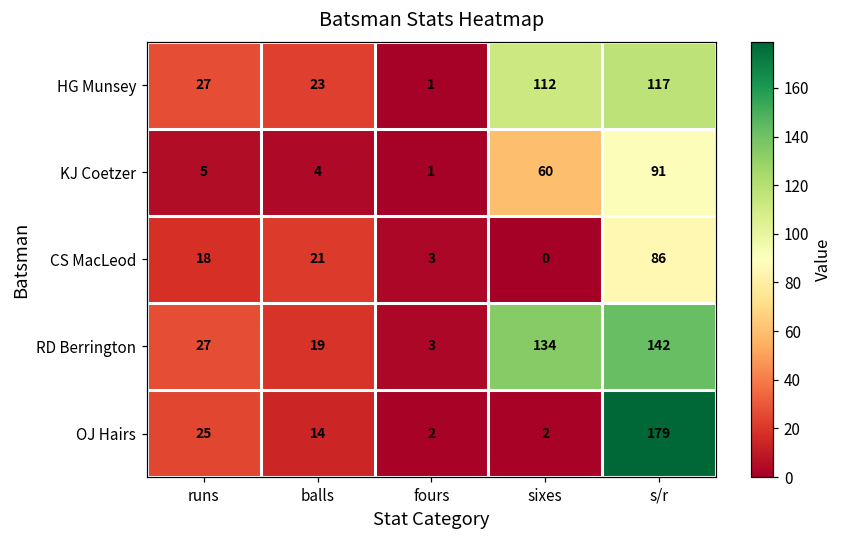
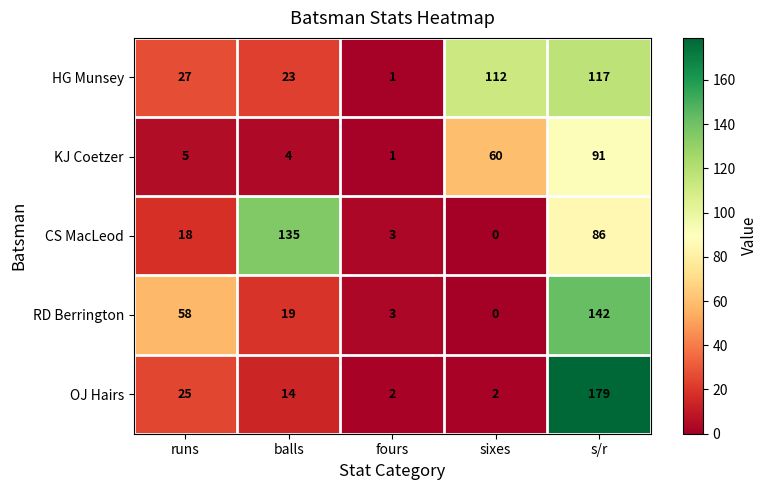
  {
    "HG Munsey": {
      "runs": 27,
      "balls": 23,
      "fours": 1,
      "sixes": 112,
      "s/r": 117
    },
    "KJ Coetzer": {
      "runs": 5,
      "balls": 4,
      "fours": 1,
      "sixes": 60,
      "s/r": 91
    },
    "CS MacLeod": {
      "runs": 18,
-     "balls": 21,
+     "balls": 135,
      "fours": 3,
      "sixes": 0,
      "s/r": 86
    },
    "RD Berrington": {
-     "runs": 27,
+     "runs": 58,
      "balls": 19,
      "fours": 3,
-     "sixes": 134,
+     "sixes": 0,
      "s/r": 142
    },
    "OJ Hairs": {
      "runs": 25,
      "balls": 14,
      "fours": 2,
      "sixes": 2,
      "s/r": 179
    }
  }
